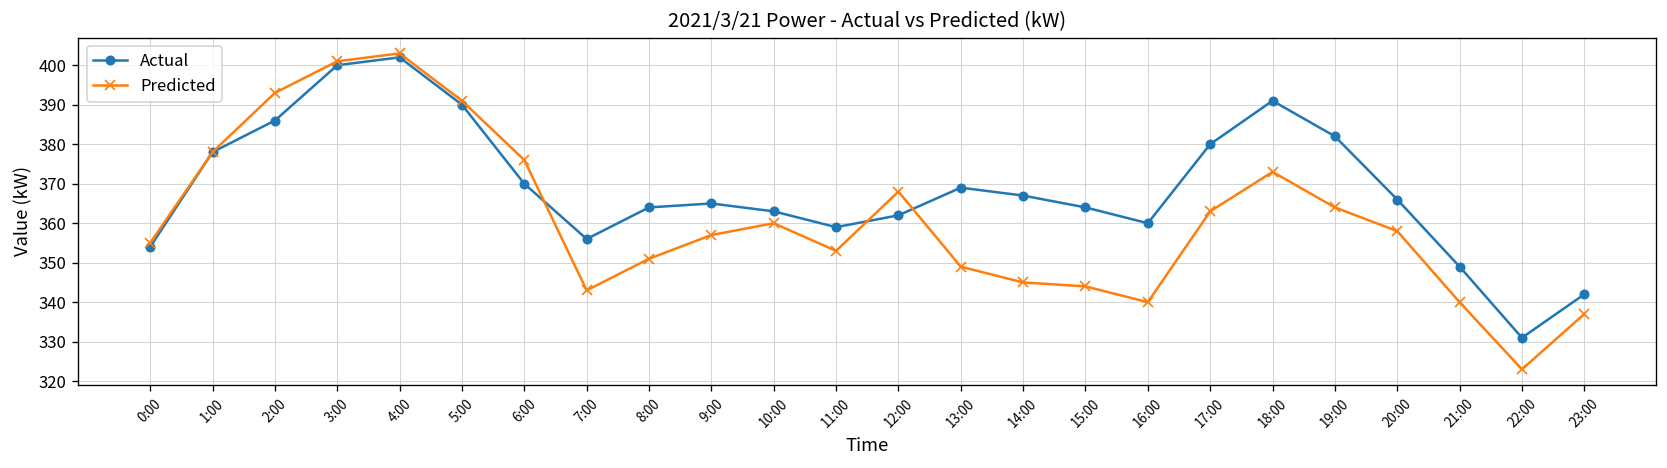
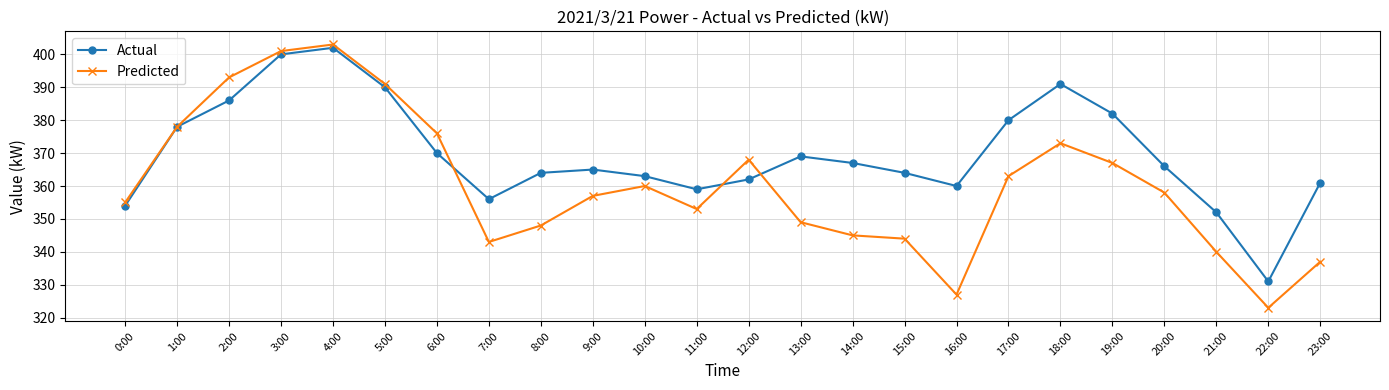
  {
    "Actual": {
      "0:00": 354,
      "2:00": 386,
      "3:00": 400,
      "4:00": 402,
      "5:00": 390,
      "6:00": 370,
      "7:00": 356,
      "8:00": 364,
      "9:00": 365,
      "10:00": 363,
      "11:00": 359,
      "12:00": 362,
      "13:00": 369,
      "14:00": 367,
      "15:00": 364,
      "16:00": 360,
      "17:00": 380,
      "18:00": 391,
      "19:00": 382,
      "20:00": 366,
-     "21:00": 349,
+     "21:00": 352,
      "22:00": 331,
-     "23:00": 342
+     "23:00": 361
    },
    "Predicted": {
      "0:00": 355,
      "2:00": 393,
      "3:00": 401,
      "4:00": 403,
      "5:00": 391,
      "6:00": 376,
      "7:00": 343,
-     "8:00": 351,
+     "8:00": 348,
      "9:00": 357,
      "10:00": 360,
      "11:00": 353,
      "12:00": 368,
      "13:00": 349,
      "14:00": 345,
      "15:00": 344,
-     "16:00": 340,
+     "16:00": 327,
      "17:00": 363,
      "18:00": 373,
-     "19:00": 364,
+     "19:00": 367,
      "20:00": 358,
      "21:00": 340,
      "22:00": 323,
      "23:00": 337
    }
  }
